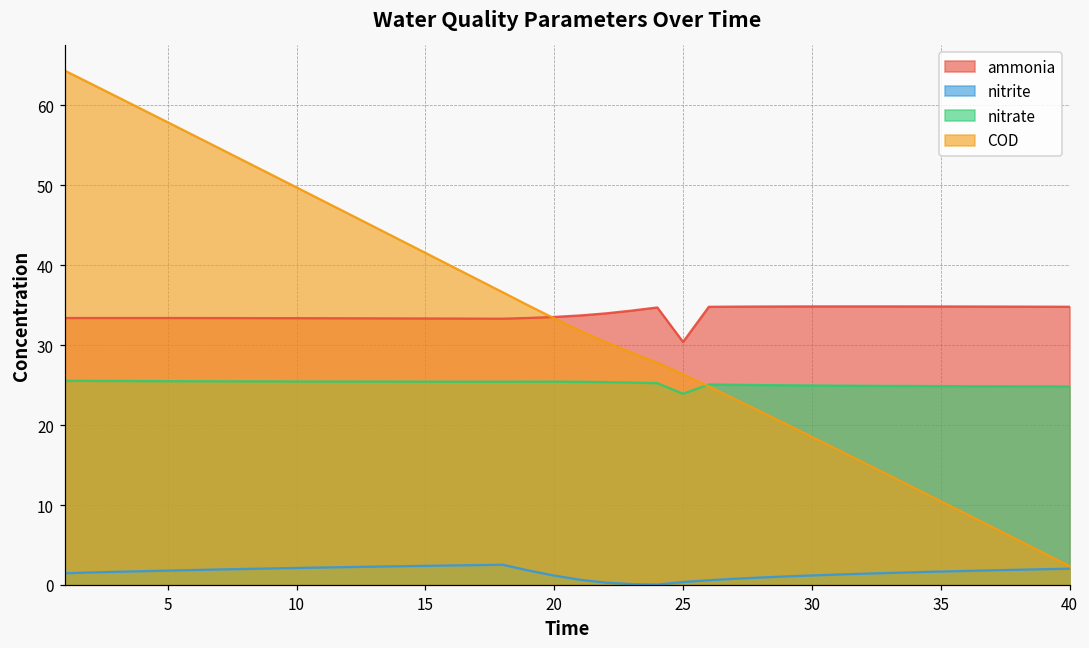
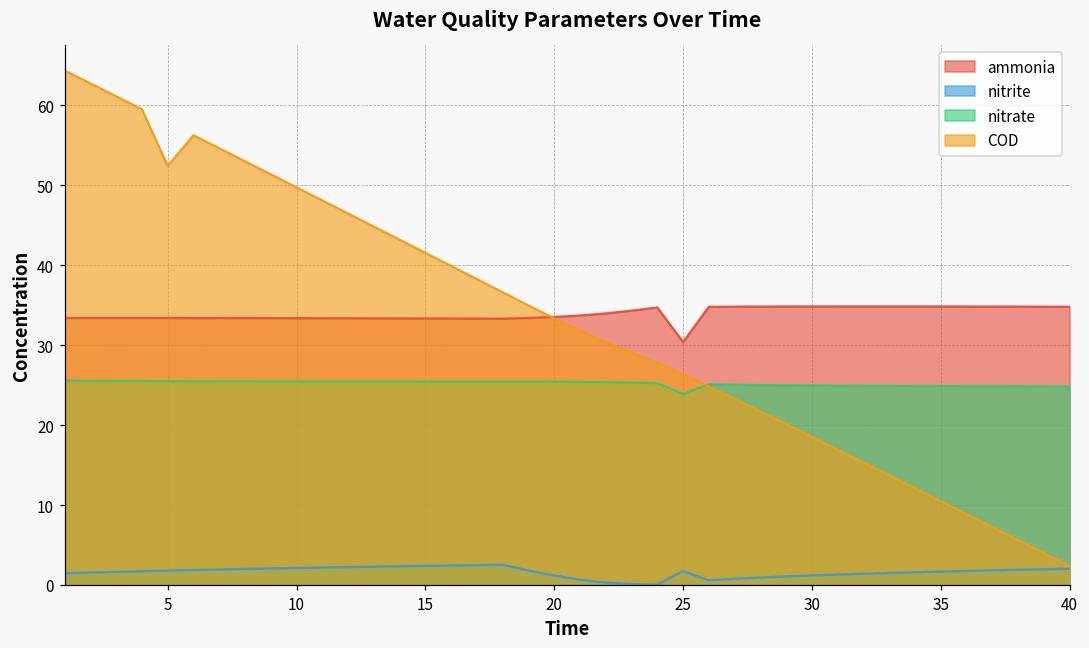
  {
    "ammonia": {
      "5": 33,
      "10": 33,
      "15": 33,
      "25": 30,
      "30": 35,
      "35": 35,
      "40": 35
    },
    "nitrite": {
      "5": 2,
      "10": 2,
      "15": 2,
      "20": 1,
-     "25": 0,
+     "25": 2,
      "30": 1,
      "35": 2
    },
    "nitrate": {
      "5": 25,
      "10": 25,
      "15": 25,
      "20": 25,
      "25": 24,
      "30": 25,
      "35": 25,
      "40": 25
    },
    "COD": {
-     "5": 58,
+     "5": 52,
      "10": 50,
      "15": 42,
      "25": 26,
      "30": 19,
      "35": 10
    }
  }
